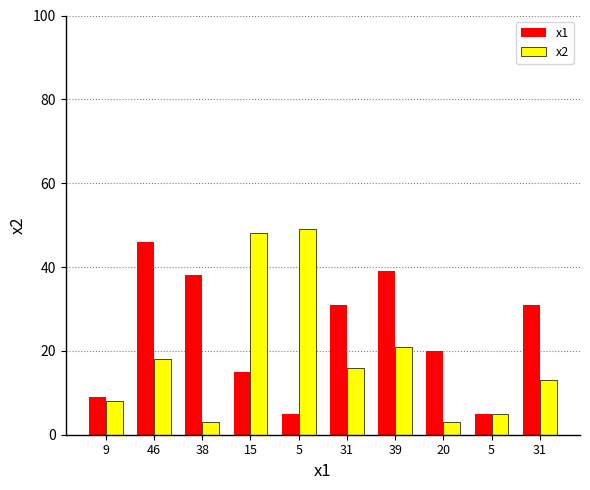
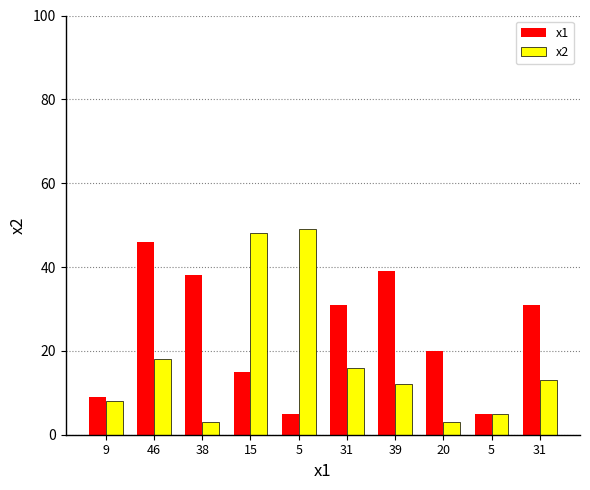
  {
    "x1": {
      "9": 9,
      "46": 46,
      "38": 38,
      "15": 15,
      "39": 39,
      "20": 20
    },
    "x2": {
      "9": 8,
      "46": 18,
      "38": 3,
      "15": 48,
-     "39": 21,
+     "39": 12,
      "20": 3
    }
  }
